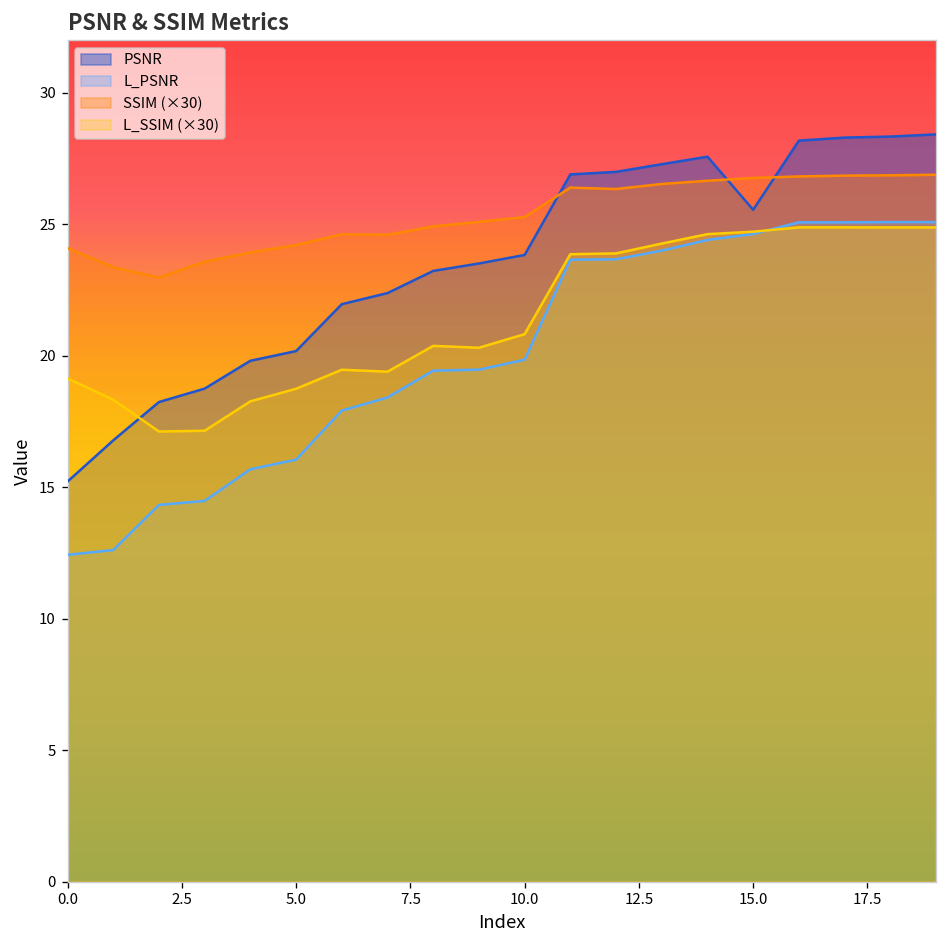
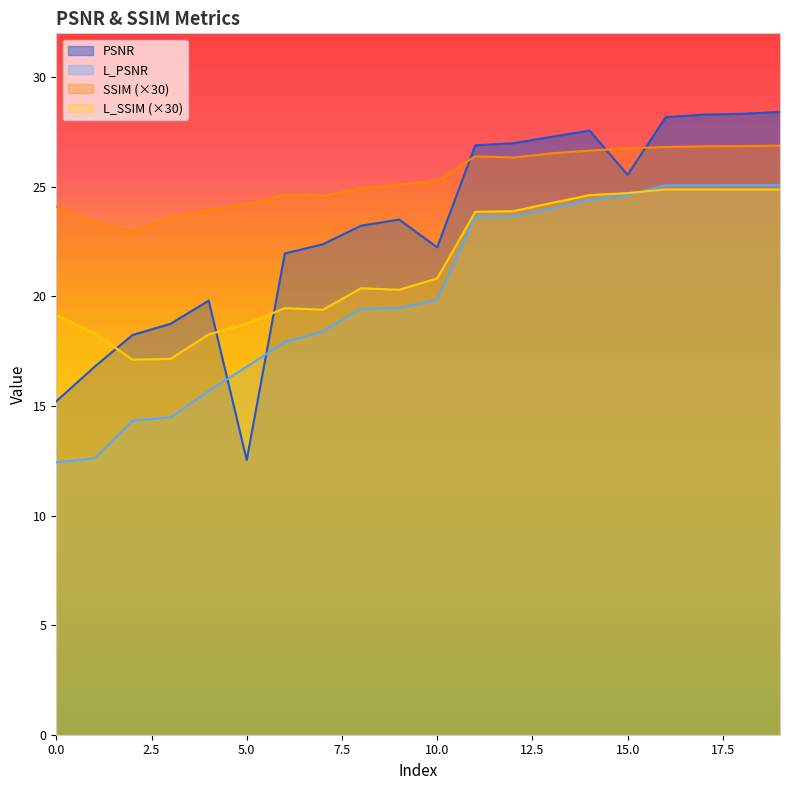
  {
    "PSNR": {
      "0.0": 15.2,
-     "5.0": 20.2,
-     "10.0": 23.8,
+     "5.0": 12.5,
+     "10.0": 22.2,
      "15.0": 25.5
    },
    "L_PSNR": {
      "0.0": 12.4,
-     "5.0": 16.0,
+     "5.0": 16.8,
      "10.0": 19.8
    }
  }
